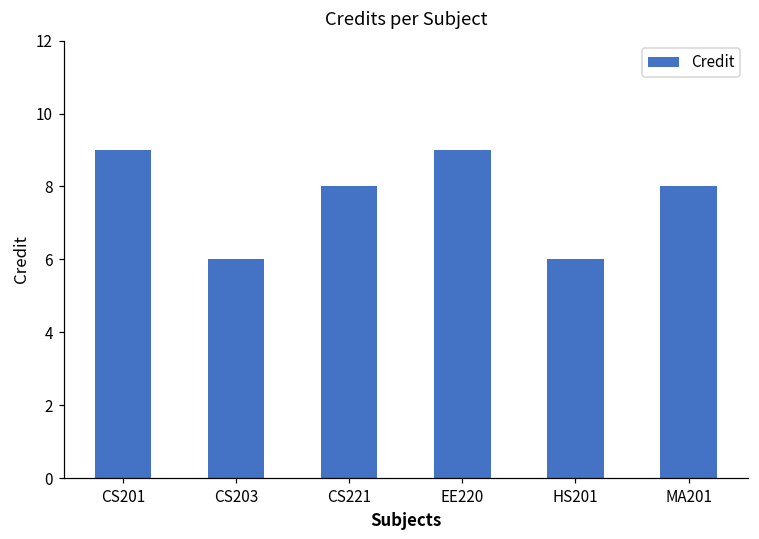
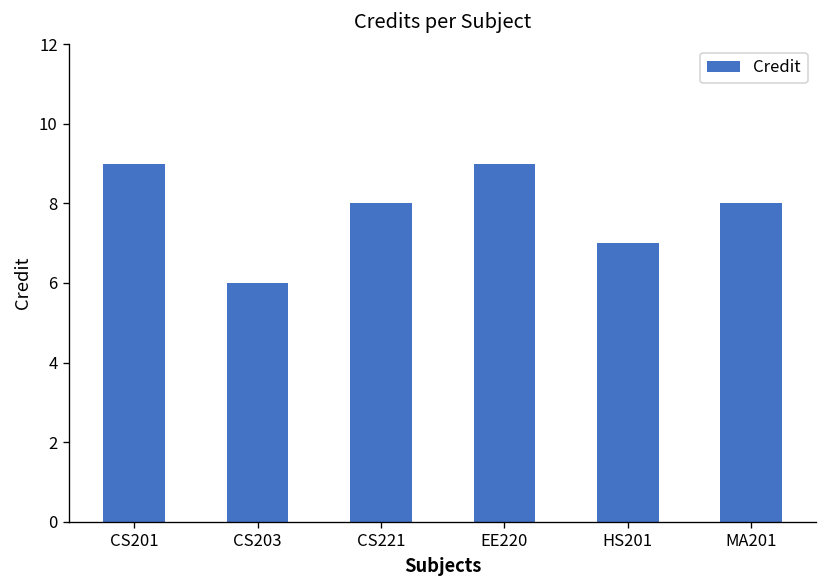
  {
    "CS201": 9,
    "CS203": 6,
    "CS221": 8,
    "EE220": 9,
-   "HS201": 6,
+   "HS201": 7,
    "MA201": 8
  }
